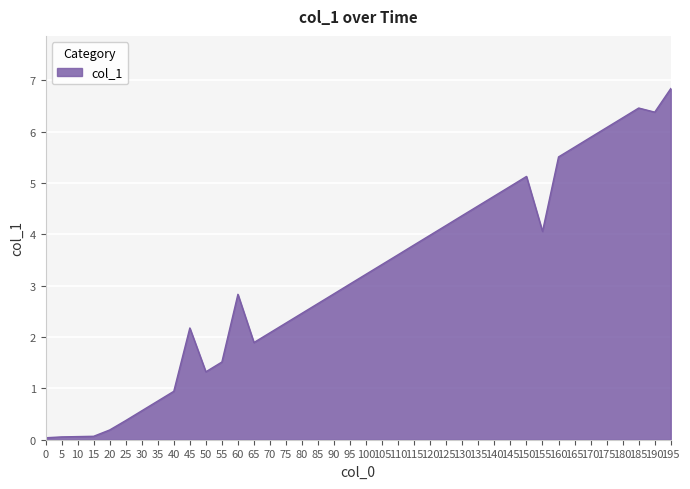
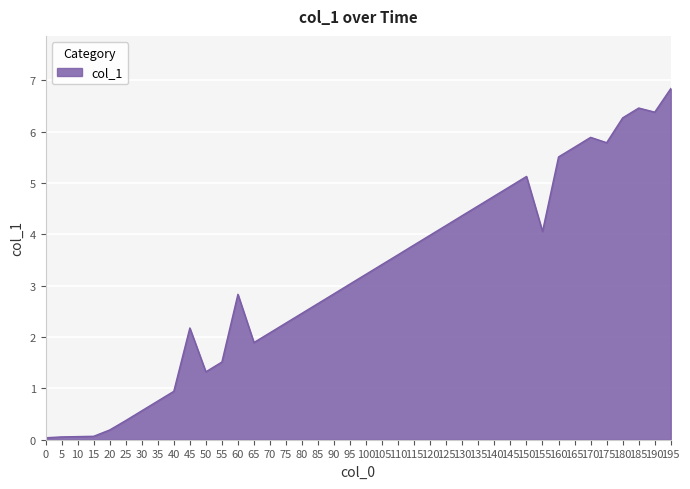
  {
    "0": 0.0,
    "5": 0.1,
    "10": 0.1,
    "15": 0.1,
    "20": 0.2,
    "25": 0.4,
    "30": 0.6,
    "35": 0.8,
    "40": 0.9,
    "45": 2.2,
    "50": 1.3,
    "55": 1.5,
    "60": 2.8,
    "65": 1.9,
    "70": 2.1,
    "75": 2.3,
    "80": 2.5,
    "85": 2.7,
    "90": 2.8,
    "95": 3.0,
    "100": 3.2,
    "105": 3.4,
    "110": 3.6,
    "115": 3.8,
    "120": 4.0,
    "125": 4.2,
    "130": 4.4,
    "135": 4.6,
    "140": 4.7,
    "145": 4.9,
    "150": 5.1,
    "155": 4.1,
    "160": 5.5,
    "165": 5.7,
    "170": 5.9,
-   "175": 6.1,
+   "175": 5.8,
    "180": 6.3,
    "185": 6.5,
    "190": 6.4,
    "195": 6.8
  }
